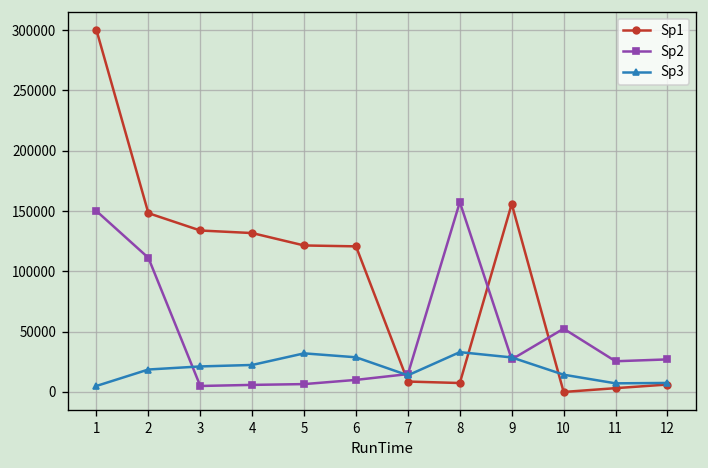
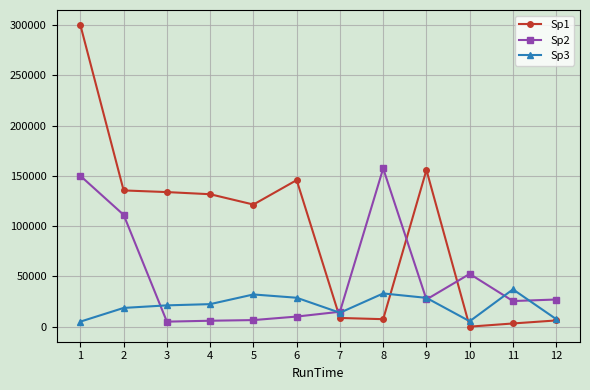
  {
    "Sp1": {
      "1": 300000,
-     "2": 148000,
+     "2": 136000,
      "3": 134000,
      "4": 132000,
      "5": 121000,
-     "6": 121000,
+     "6": 146000,
      "7": 9000,
      "8": 7000,
      "9": 156000,
      "10": 0,
      "11": 3000
    },
    "Sp2": {
      "1": 150000,
      "2": 111000,
      "3": 5000,
      "4": 6000,
      "5": 7000,
      "6": 10000,
      "8": 157000,
      "10": 52000,
      "11": 25000,
      "12": 27000
    },
    "Sp3": {
      "1": 5000,
      "2": 19000,
      "3": 21000,
      "4": 22000,
      "5": 32000,
      "6": 29000,
      "8": 33000,
-     "10": 14000,
-     "11": 7000
+     "10": 5000,
+     "11": 37000
    }
  }
